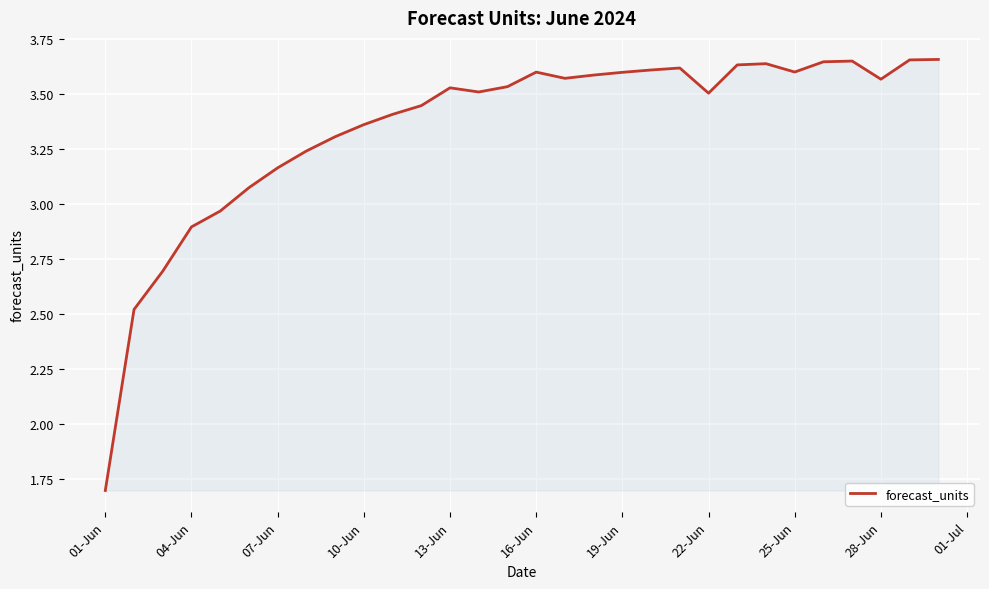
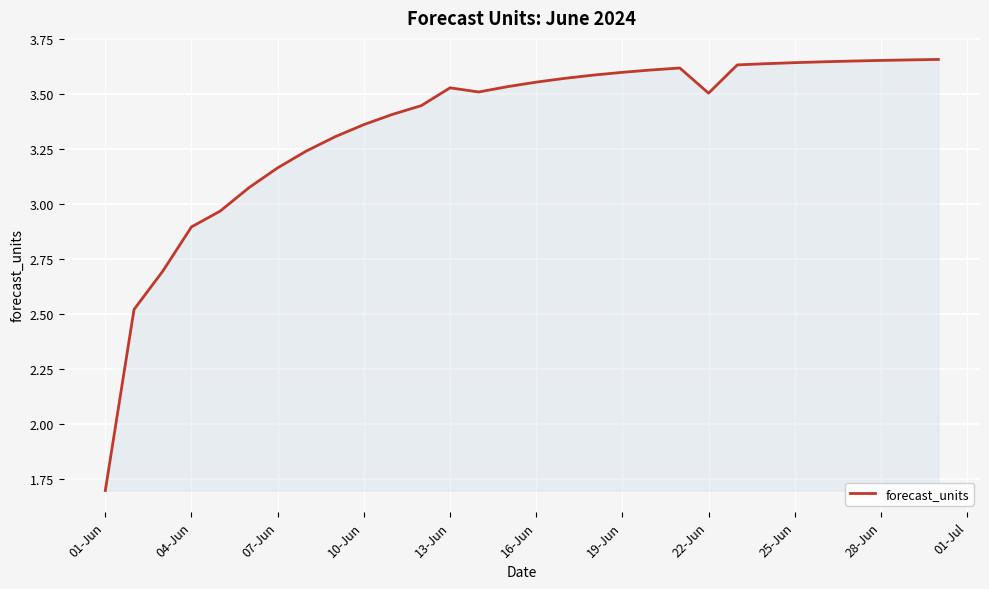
  {
    "01-Jun": 1.70,
    "04-Jun": 2.90,
    "07-Jun": 3.16,
    "10-Jun": 3.36,
    "13-Jun": 3.53,
-   "16-Jun": 3.60,
+   "16-Jun": 3.55,
    "19-Jun": 3.60,
    "22-Jun": 3.50,
-   "25-Jun": 3.60,
-   "28-Jun": 3.57
+   "25-Jun": 3.64,
+   "28-Jun": 3.65
  }
